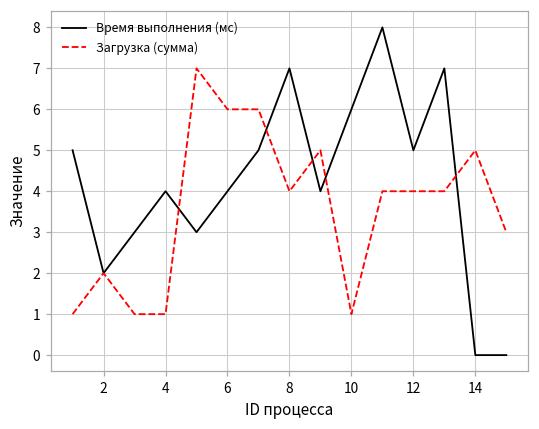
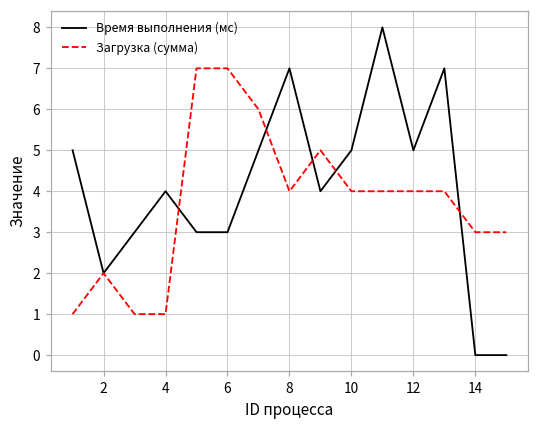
  {
    "Время выполнения (мс)": {
      "4": 4,
-     "6": 4,
+     "6": 3,
      "8": 7,
-     "10": 6,
+     "10": 5,
      "12": 5,
      "14": 0
    },
    "Загрузка (сумма)": {
      "4": 1,
-     "6": 6,
+     "6": 7,
      "8": 4,
-     "10": 1,
+     "10": 4,
      "12": 4,
-     "14": 5
+     "14": 3
    }
  }
